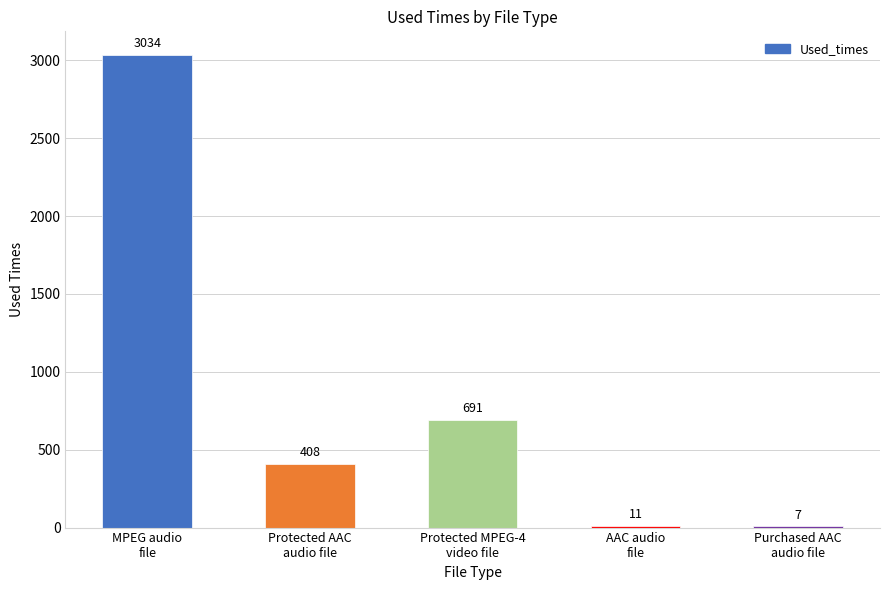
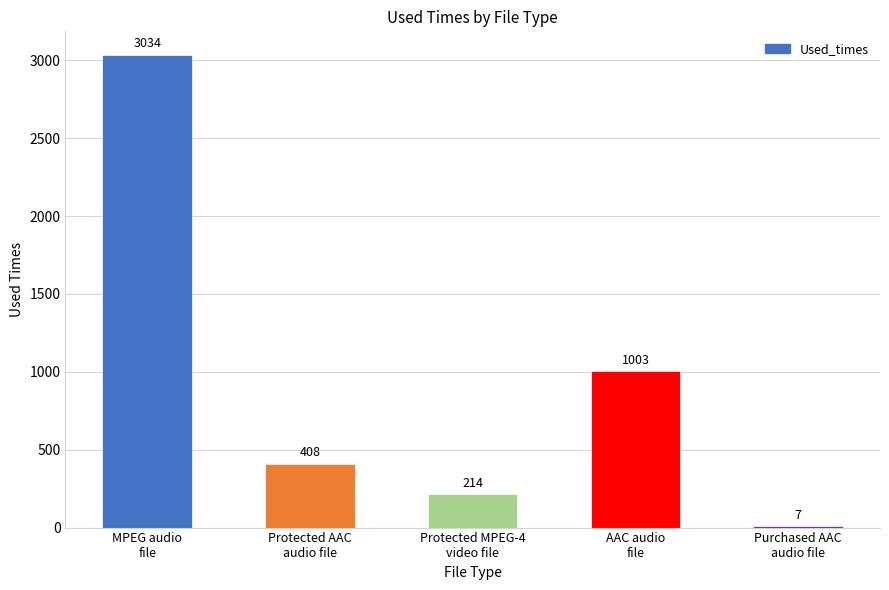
  {
    "MPEG audio file": 3034,
    "Protected AAC audio file": 408,
-   "Protected MPEG-4 video file": 691,
-   "AAC audio file": 11,
+   "Protected MPEG-4 video file": 214,
+   "AAC audio file": 1003,
    "Purchased AAC audio file": 7
  }
